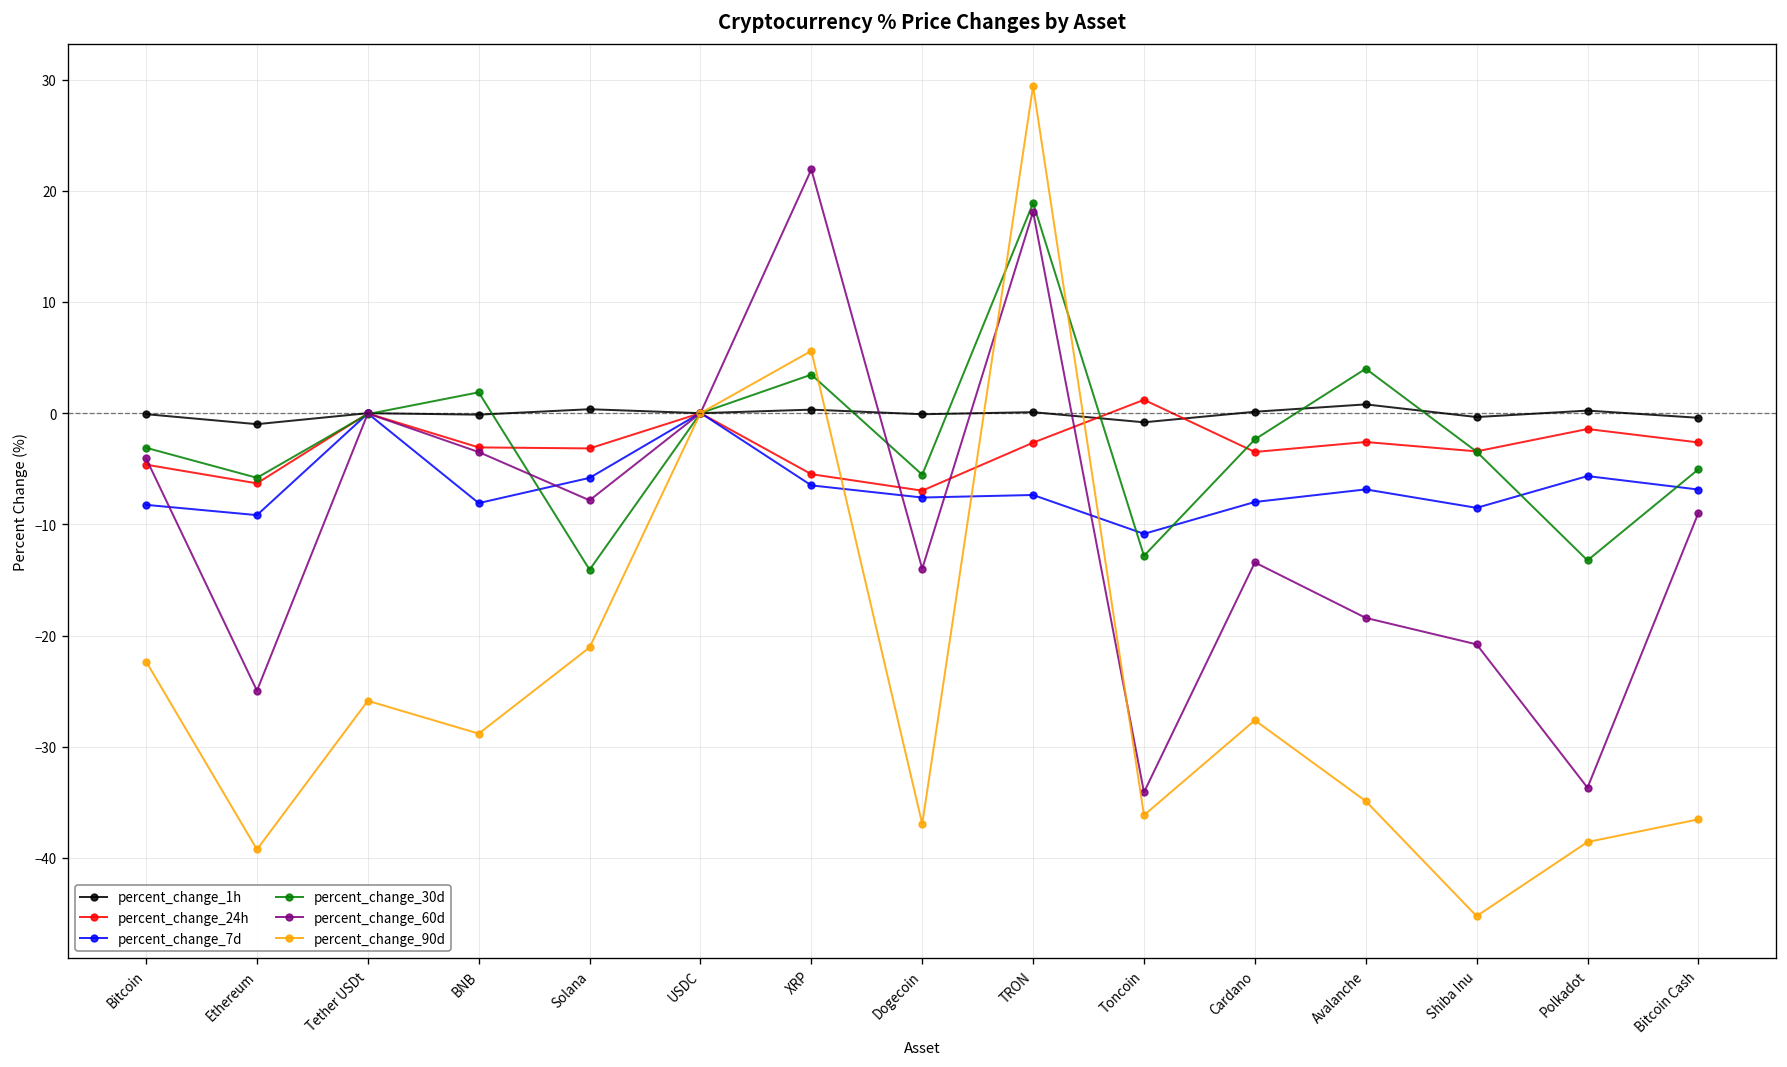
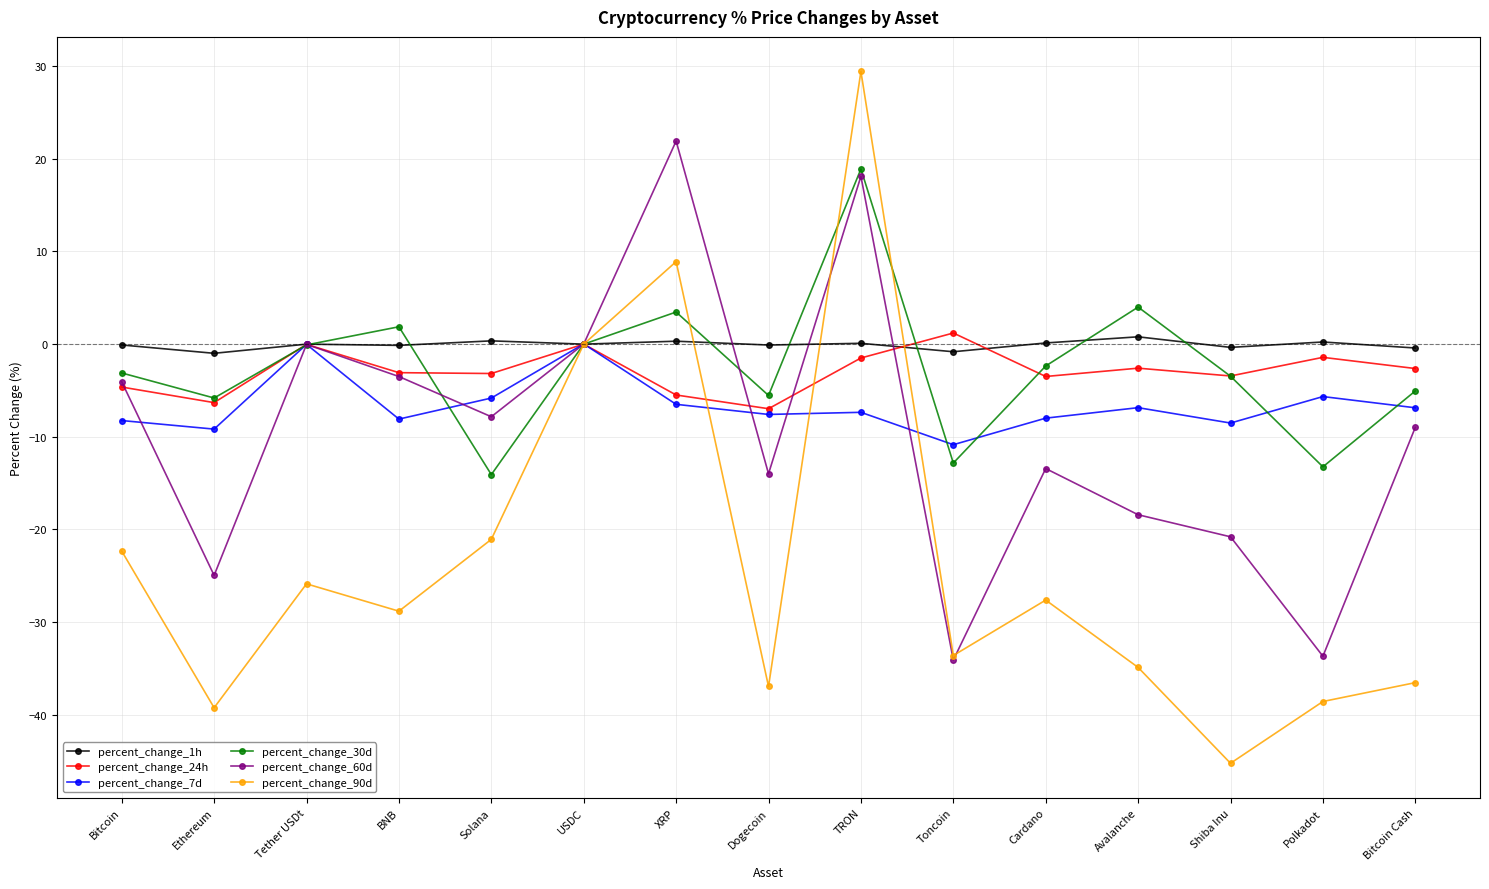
  {
    "percent_change_1h": {
      "Bitcoin": 0,
      "Ethereum": -1,
      "BNB": 0,
      "Solana": 0,
      "XRP": 0,
      "Dogecoin": 0,
      "TRON": 0,
      "Toncoin": -1,
      "Cardano": 0,
      "Avalanche": 1,
      "Shiba Inu": 0,
      "Polkadot": 0,
      "Bitcoin Cash": 0
    },
    "percent_change_24h": {
      "Bitcoin": -5,
      "Ethereum": -6,
      "BNB": -3,
      "Solana": -3,
      "XRP": -5,
      "Dogecoin": -7,
-     "TRON": -3,
+     "TRON": -1,
      "Toncoin": 1,
      "Cardano": -3,
      "Avalanche": -3,
      "Polkadot": -1,
      "Bitcoin Cash": -3
    },
    "percent_change_7d": {
      "Bitcoin": -8,
      "Ethereum": -9,
      "BNB": -8,
      "Solana": -6,
      "XRP": -6,
      "Dogecoin": -8,
      "TRON": -7,
      "Toncoin": -11,
      "Cardano": -8,
      "Avalanche": -7,
      "Shiba Inu": -9,
      "Polkadot": -6,
      "Bitcoin Cash": -7
    },
    "percent_change_30d": {
      "Bitcoin": -3,
      "Ethereum": -6,
      "BNB": 2,
      "Solana": -14,
      "XRP": 3,
      "Dogecoin": -6,
      "TRON": 19,
      "Toncoin": -13,
      "Cardano": -2,
      "Avalanche": 4,
      "Polkadot": -13,
      "Bitcoin Cash": -5
    },
    "percent_change_60d": {
      "Bitcoin": -4,
      "Ethereum": -25,
      "BNB": -4,
      "Solana": -8,
      "XRP": 22,
      "Dogecoin": -14,
      "TRON": 18,
      "Toncoin": -34,
      "Cardano": -13,
      "Avalanche": -18,
      "Shiba Inu": -21,
      "Polkadot": -34,
      "Bitcoin Cash": -9
    },
    "percent_change_90d": {
      "Bitcoin": -22,
      "Ethereum": -39,
      "Tether USDt": -26,
      "BNB": -29,
      "Solana": -21,
-     "XRP": 6,
+     "XRP": 9,
      "Dogecoin": -37,
      "TRON": 29,
-     "Toncoin": -36,
+     "Toncoin": -34,
      "Cardano": -28,
      "Avalanche": -35,
      "Shiba Inu": -45,
      "Polkadot": -39,
      "Bitcoin Cash": -37
    }
  }
